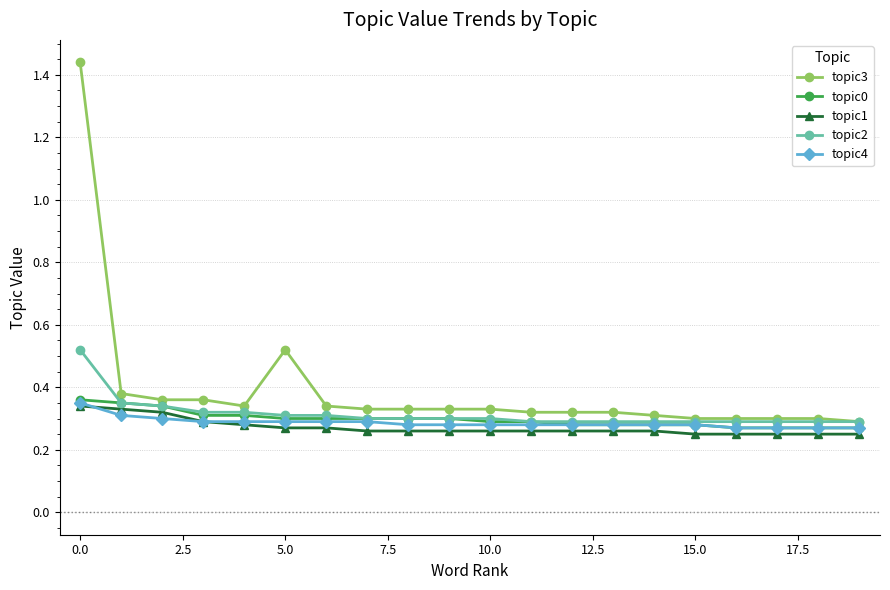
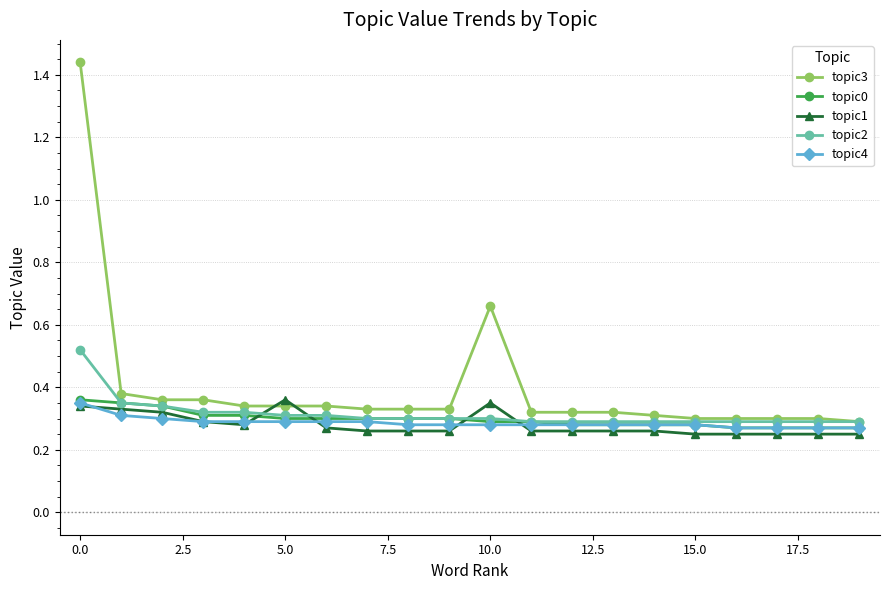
  {
    "topic3": {
      "0.0": 1.44,
-     "5.0": 0.52,
-     "10.0": 0.33,
+     "5.0": 0.34,
+     "10.0": 0.66,
      "15.0": 0.30
    },
    "topic0": {
      "0.0": 0.36,
      "5.0": 0.30,
      "10.0": 0.29
    },
    "topic1": {
      "0.0": 0.34,
-     "5.0": 0.27,
-     "10.0": 0.26,
+     "5.0": 0.36,
+     "10.0": 0.35,
      "15.0": 0.25
    }
  }
